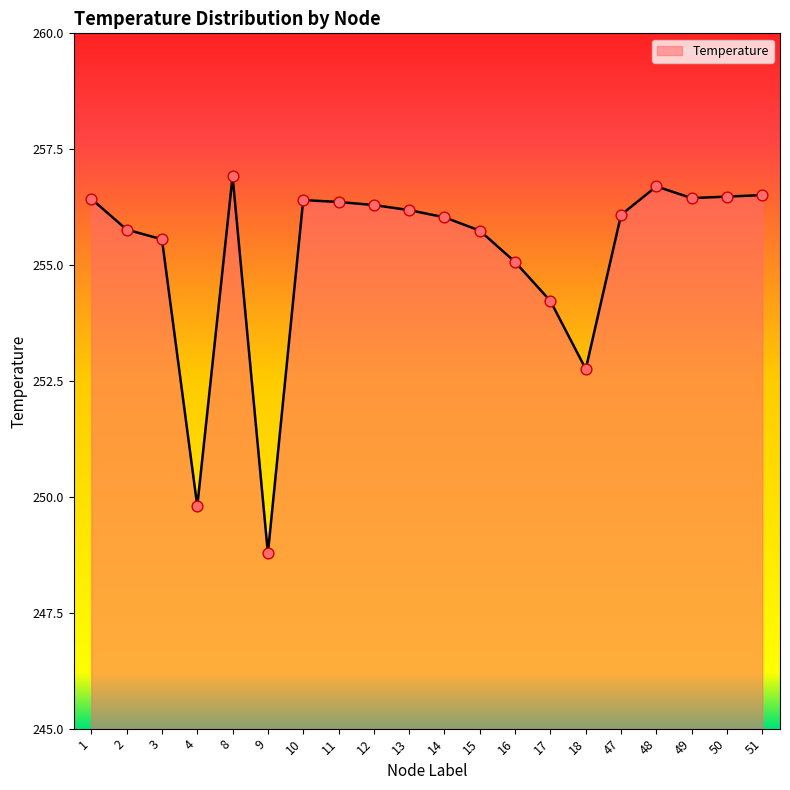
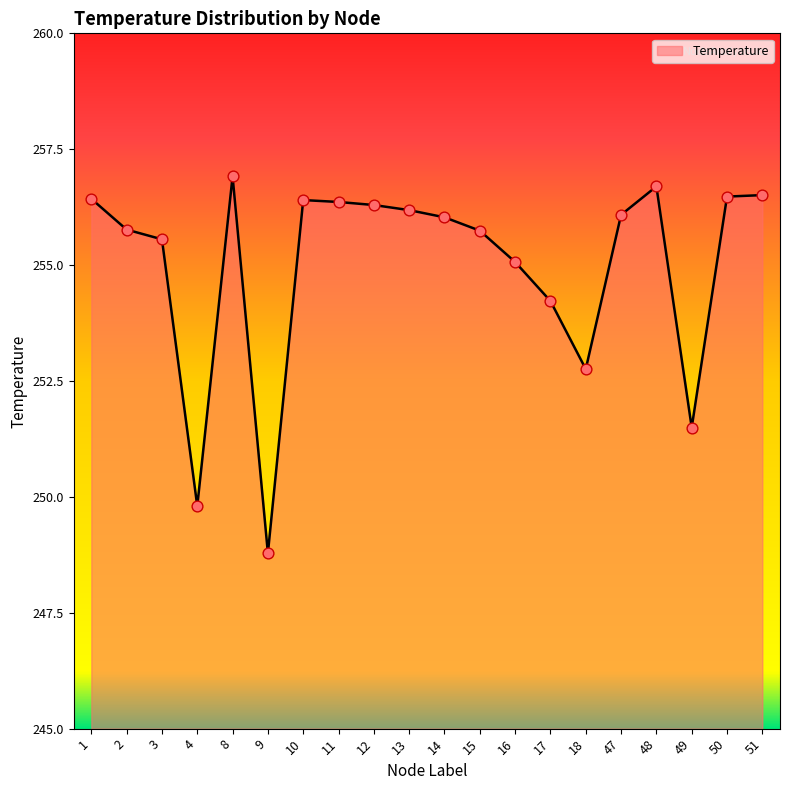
  {
    "1": 256.4,
    "2": 255.8,
    "3": 255.6,
    "4": 249.8,
    "8": 256.9,
    "9": 248.8,
    "10": 256.4,
    "11": 256.4,
    "12": 256.3,
    "13": 256.2,
    "14": 256.0,
    "15": 255.7,
    "16": 255.1,
    "17": 254.2,
    "18": 252.8,
    "47": 256.1,
    "48": 256.7,
-   "49": 256.4,
+   "49": 251.5,
    "50": 256.5,
    "51": 256.5
  }
